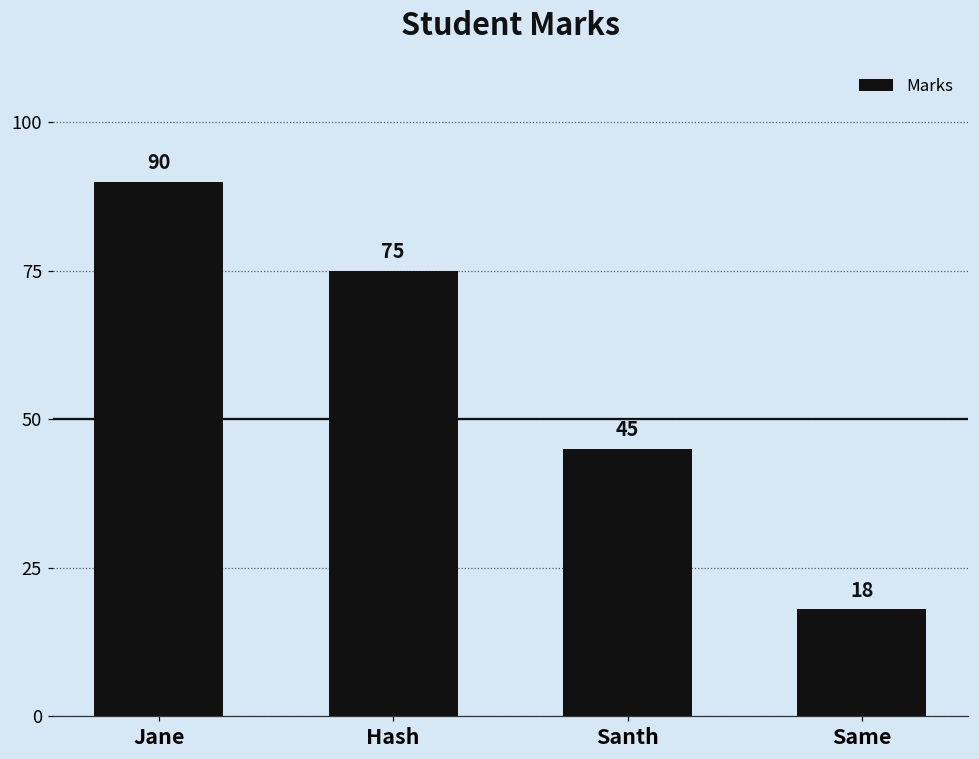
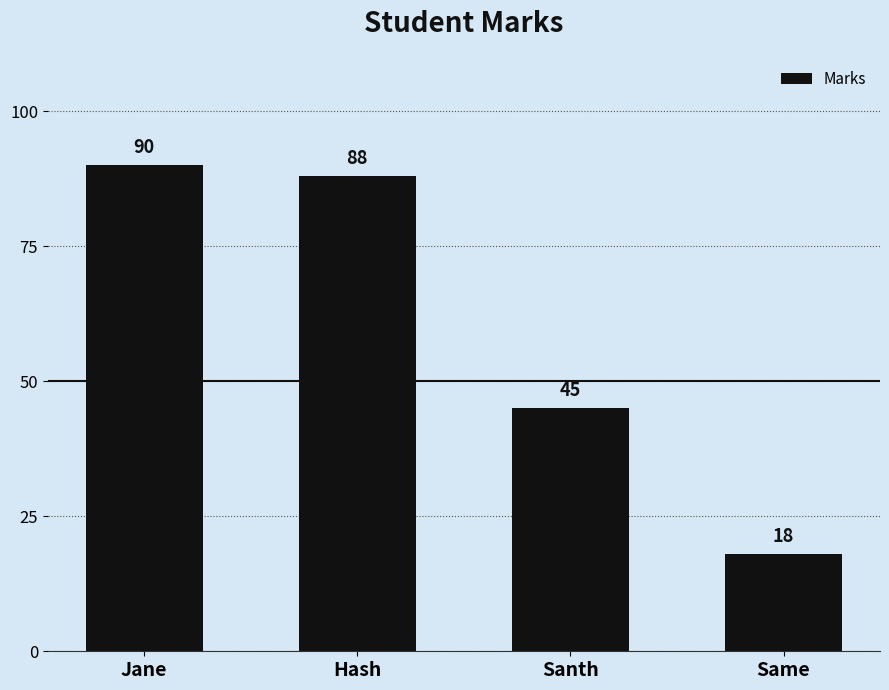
  {
    "Jane": 90,
-   "Hash": 75,
+   "Hash": 88,
    "Santh": 45,
    "Same": 18
  }
